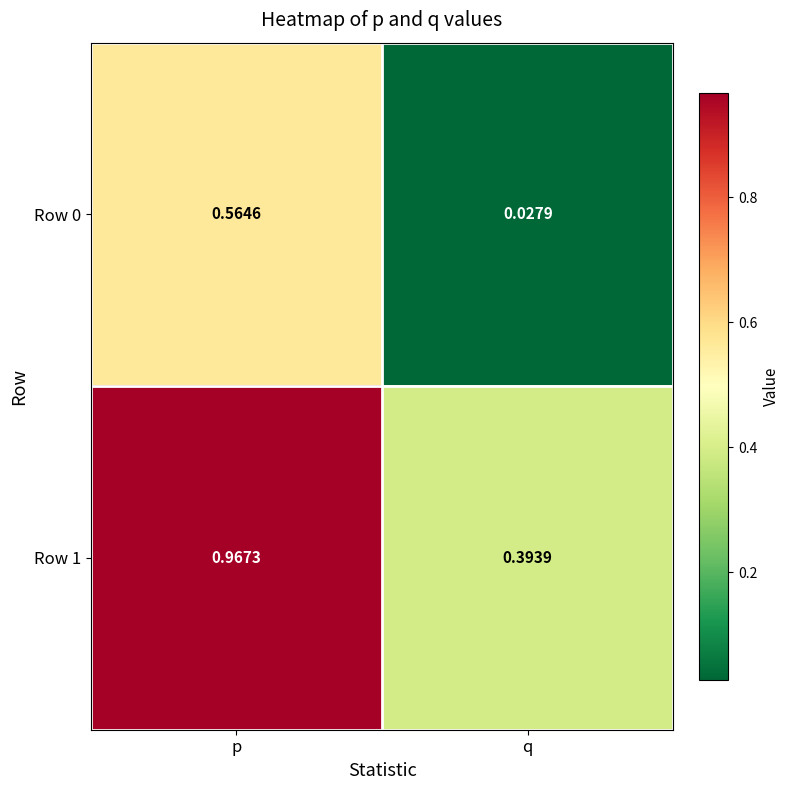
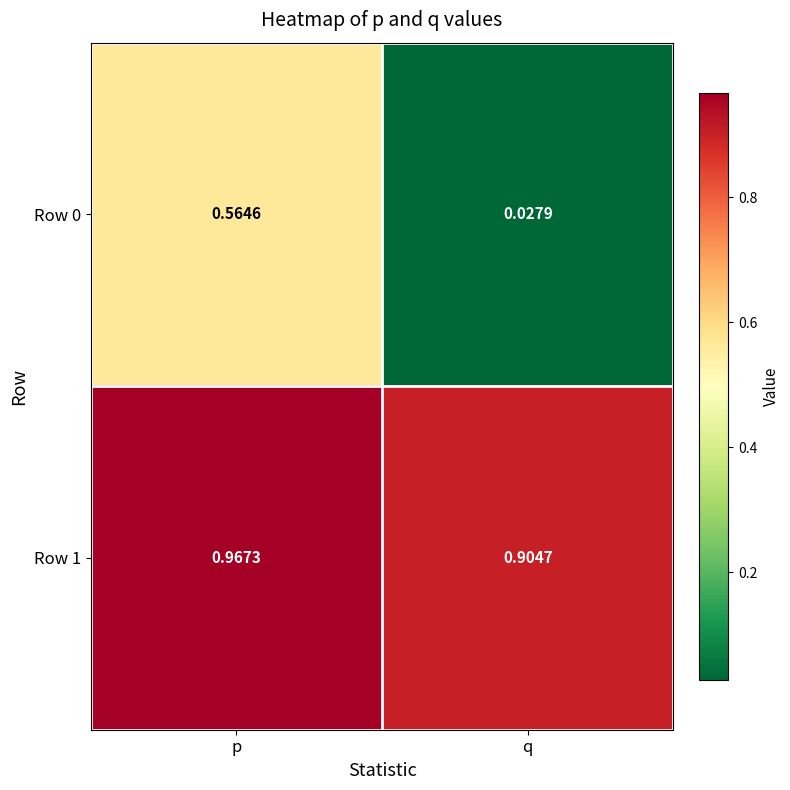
  {
    "Row 0": {
      "p": 0.5646,
      "q": 0.0279
    },
    "Row 1": {
      "p": 0.9673,
-     "q": 0.3939
+     "q": 0.9047
    }
  }
